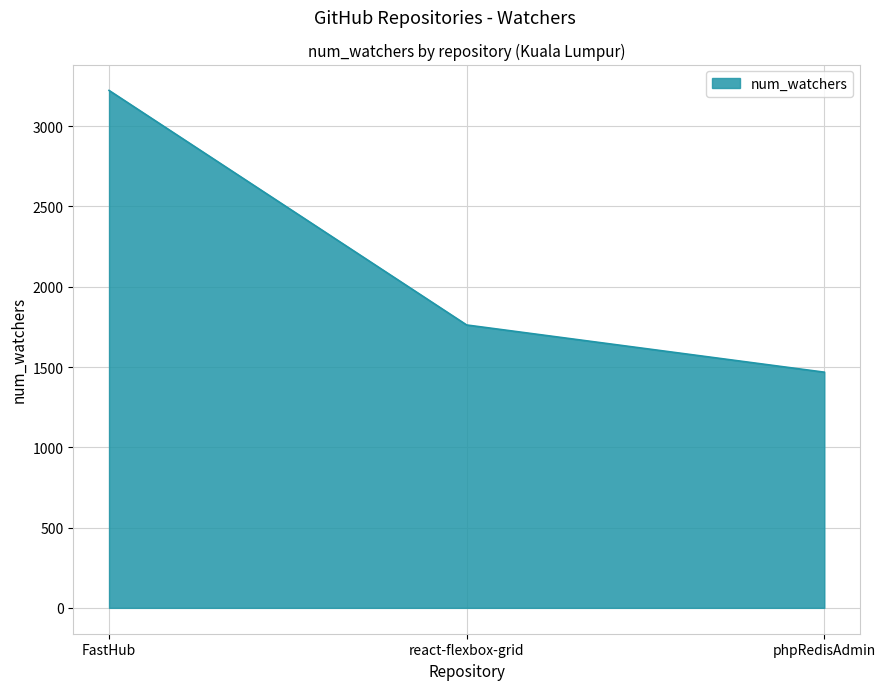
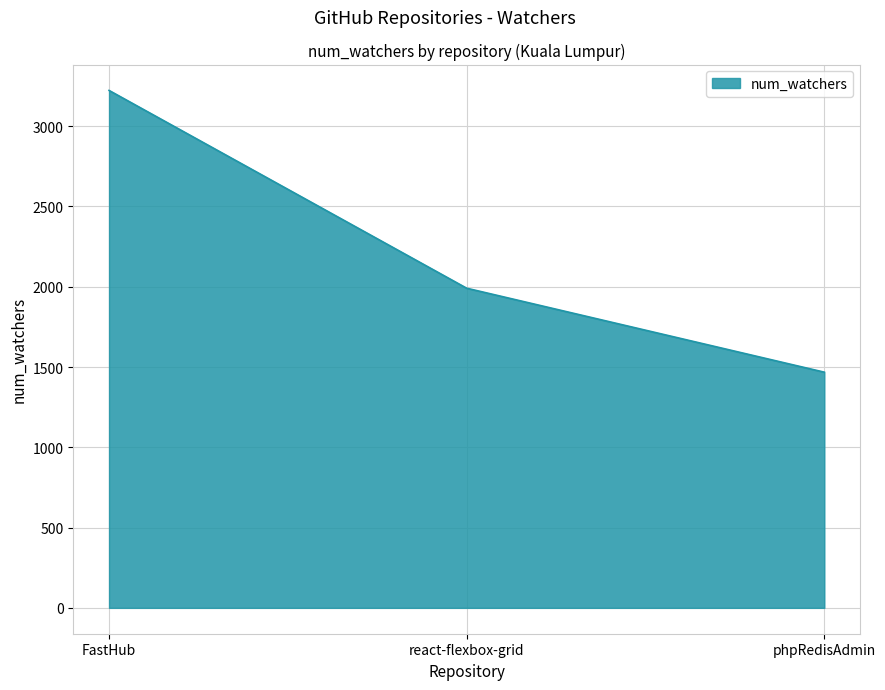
  {
    "FastHub": 3220,
-   "react-flexbox-grid": 1760,
+   "react-flexbox-grid": 1990,
    "phpRedisAdmin": 1470
  }
